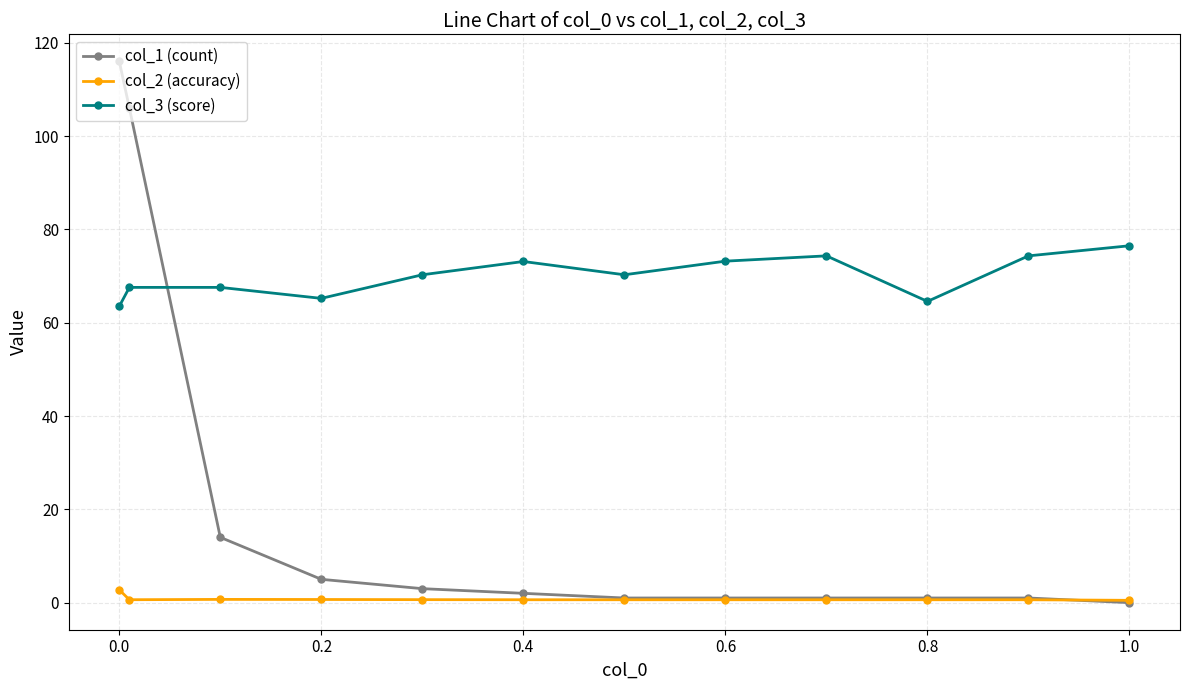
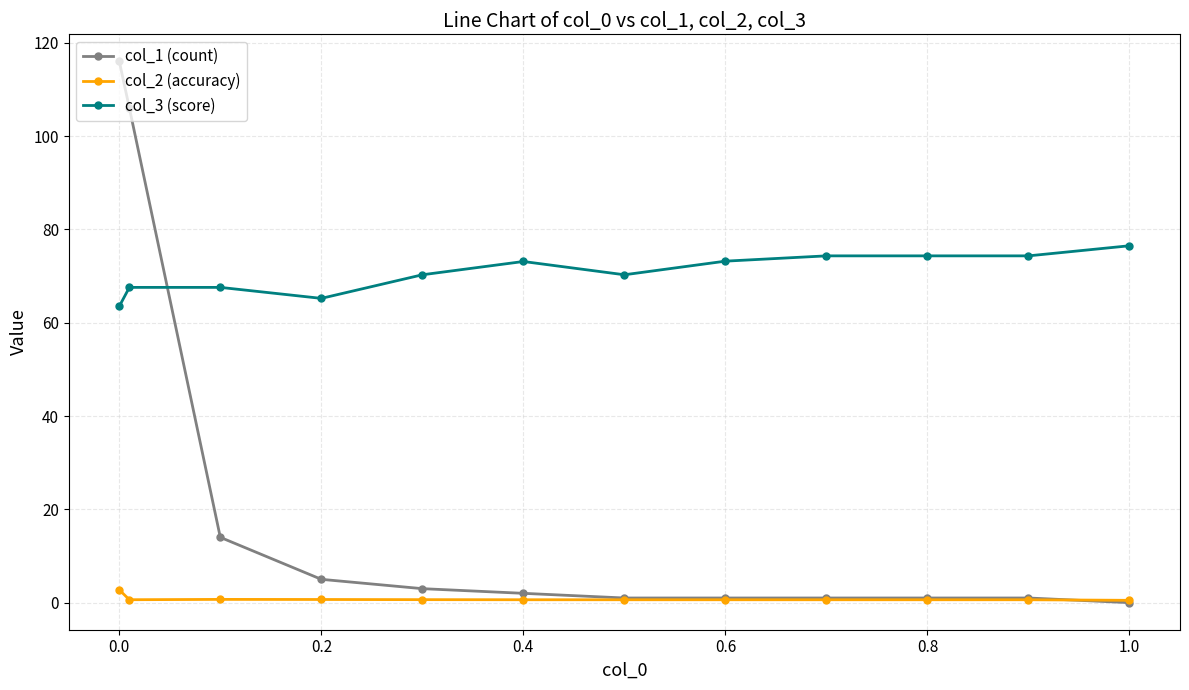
  {
    "col_1 (count)": {
      "0.2": 5,
      "0.4": 2
    },
    "col_2 (accuracy)": {
      "0.0": 3,
      "0.2": 1,
      "0.4": 1
    },
    "col_3 (score)": {
      "0.0": 64,
      "0.2": 65,
      "0.4": 73,
      "0.6": 73,
-     "0.8": 65,
+     "0.8": 74,
      "1.0": 76
    }
  }
